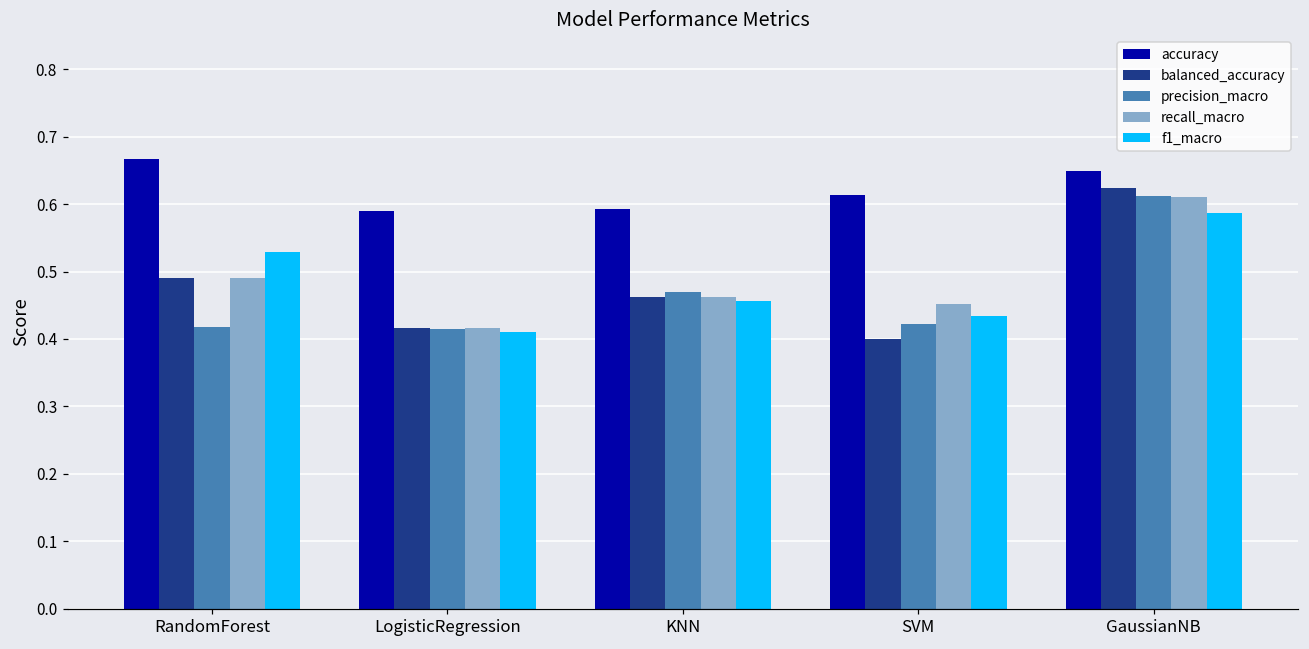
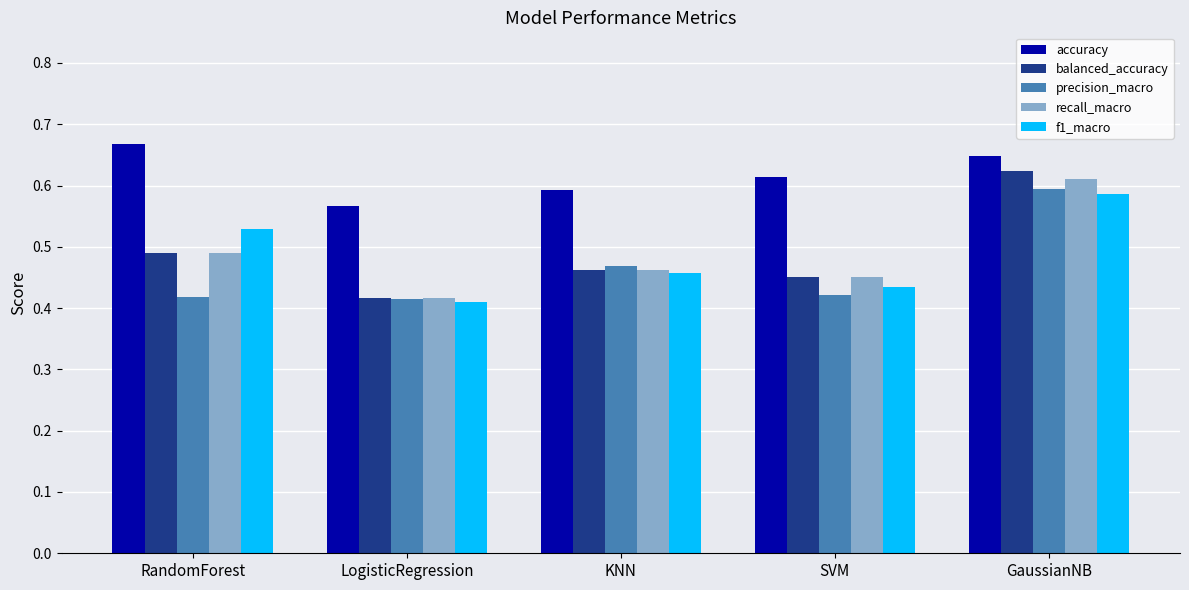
  {
    "accuracy": {
      "RandomForest": 0.67,
-     "LogisticRegression": 0.59,
+     "LogisticRegression": 0.57,
      "KNN": 0.59,
      "SVM": 0.61,
      "GaussianNB": 0.65
    },
    "balanced_accuracy": {
      "RandomForest": 0.49,
      "LogisticRegression": 0.42,
      "KNN": 0.46,
-     "SVM": 0.40,
+     "SVM": 0.45,
      "GaussianNB": 0.62
    },
    "precision_macro": {
      "RandomForest": 0.42,
      "LogisticRegression": 0.41,
      "KNN": 0.47,
      "SVM": 0.42,
-     "GaussianNB": 0.61
+     "GaussianNB": 0.59
    },
    "recall_macro": {
      "RandomForest": 0.49,
      "LogisticRegression": 0.42,
      "KNN": 0.46,
      "SVM": 0.45,
      "GaussianNB": 0.61
    },
    "f1_macro": {
      "RandomForest": 0.53,
      "LogisticRegression": 0.41,
      "KNN": 0.46,
      "SVM": 0.43,
      "GaussianNB": 0.59
    }
  }
